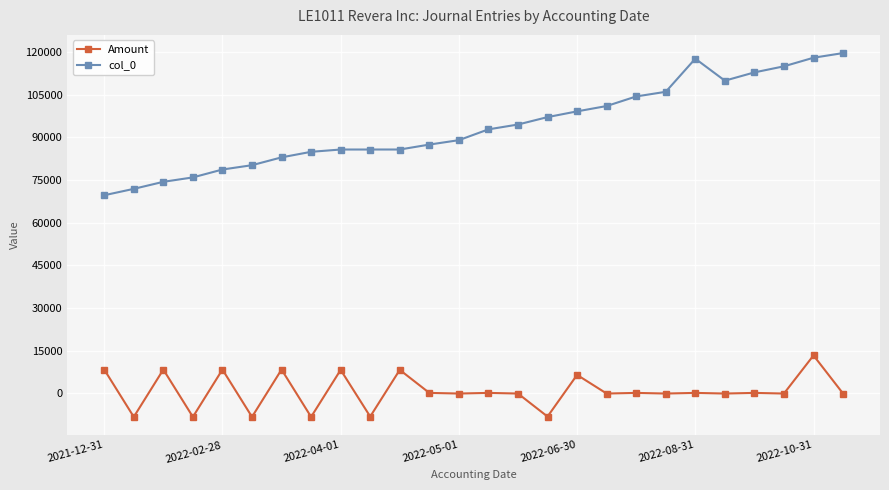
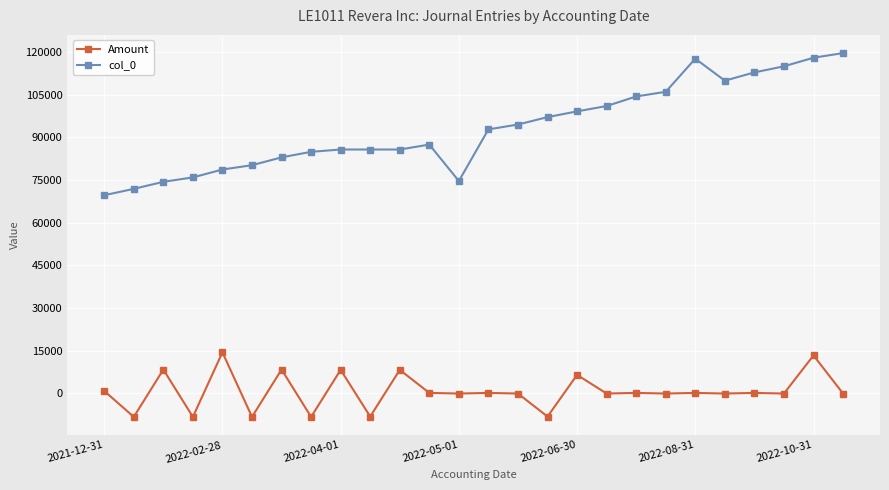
  {
    "Amount": {
-     "2021-12-31": 8000,
-     "2022-02-28": 8000,
+     "2021-12-31": 1000,
+     "2022-02-28": 14000,
      "2022-05-01": 0,
      "2022-06-30": 6000,
      "2022-08-31": 0,
      "2022-10-31": 13000
    },
    "col_0": {
      "2021-12-31": 70000,
      "2022-02-28": 79000,
-     "2022-05-01": 89000,
+     "2022-05-01": 75000,
      "2022-06-30": 99000,
      "2022-08-31": 118000,
      "2022-10-31": 118000
    }
  }
